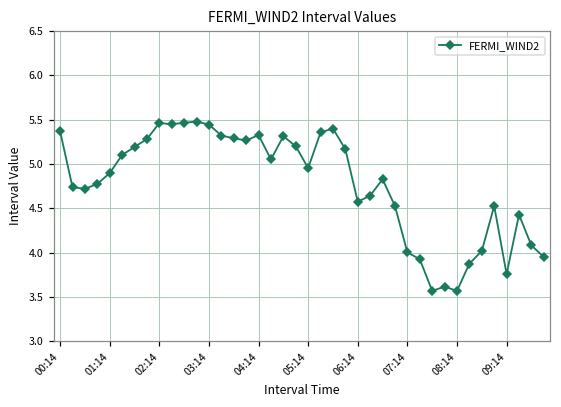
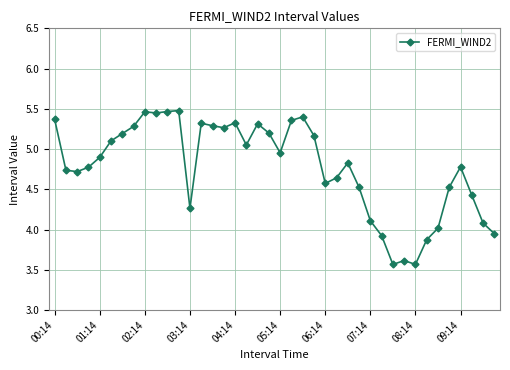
  {
    "00:14": 5.4,
    "01:14": 4.9,
    "02:14": 5.5,
-   "03:14": 5.4,
+   "03:14": 4.3,
    "04:14": 5.3,
    "05:14": 5.0,
    "06:14": 4.6,
-   "07:14": 4.0,
+   "07:14": 4.1,
    "08:14": 3.6,
-   "09:14": 3.8
+   "09:14": 4.8
  }
